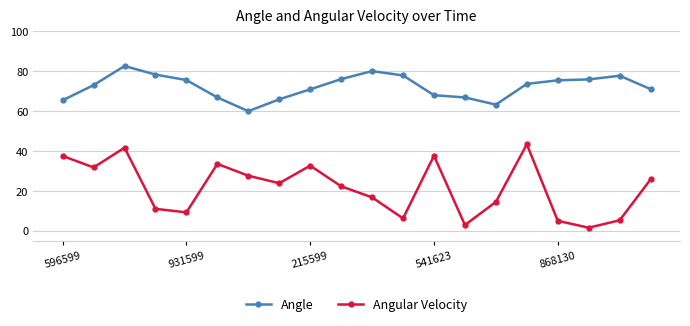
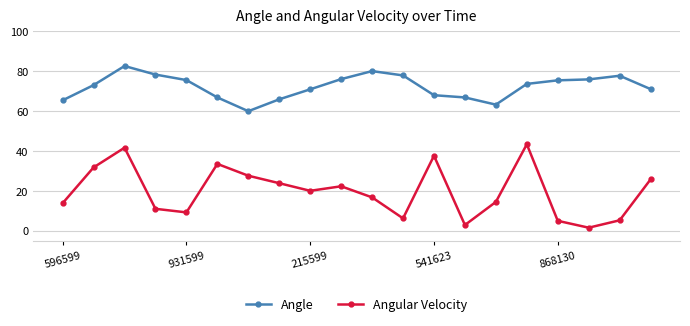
  {
    "Angle": {
      "596599": 65,
      "931599": 76,
      "215599": 71,
      "541623": 68,
      "868130": 75
    },
    "Angular Velocity": {
-     "596599": 38,
+     "596599": 14,
      "931599": 9,
-     "215599": 33,
+     "215599": 20,
      "541623": 38,
      "868130": 5
    }
  }
